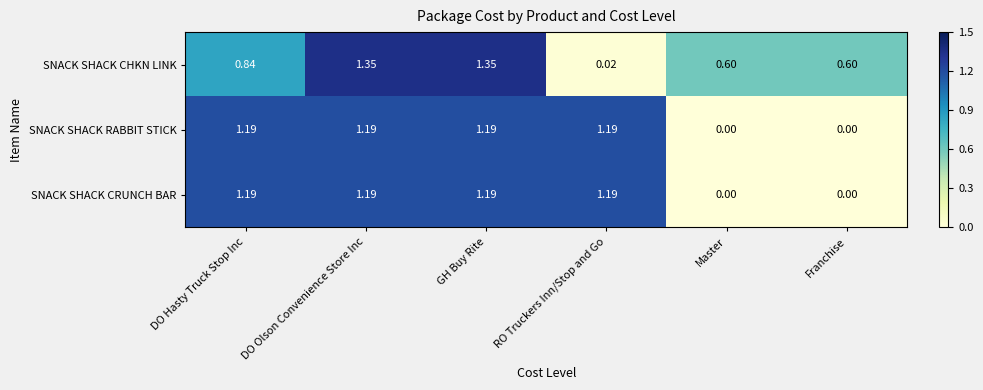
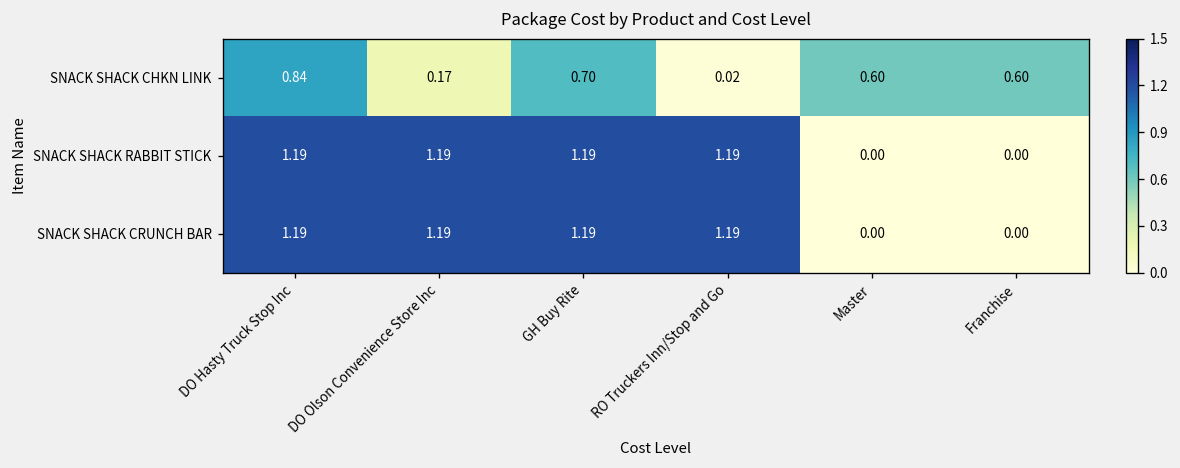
  {
    "SNACK SHACK CHKN LINK": {
      "DO Hasty Truck Stop Inc": 0.84,
-     "DO Olson Convenience Store Inc": 1.35,
-     "GH Buy Rite": 1.35,
+     "DO Olson Convenience Store Inc": 0.17,
+     "GH Buy Rite": 0.70,
      "RO Truckers Inn/Stop and Go": 0.02,
      "Master": 0.60,
      "Franchise": 0.60
    },
    "SNACK SHACK RABBIT STICK": {
      "DO Hasty Truck Stop Inc": 1.19,
      "DO Olson Convenience Store Inc": 1.19,
      "GH Buy Rite": 1.19,
      "RO Truckers Inn/Stop and Go": 1.19,
      "Master": 0.00,
      "Franchise": 0.00
    },
    "SNACK SHACK CRUNCH BAR": {
      "DO Hasty Truck Stop Inc": 1.19,
      "DO Olson Convenience Store Inc": 1.19,
      "GH Buy Rite": 1.19,
      "RO Truckers Inn/Stop and Go": 1.19,
      "Master": 0.00,
      "Franchise": 0.00
    }
  }
